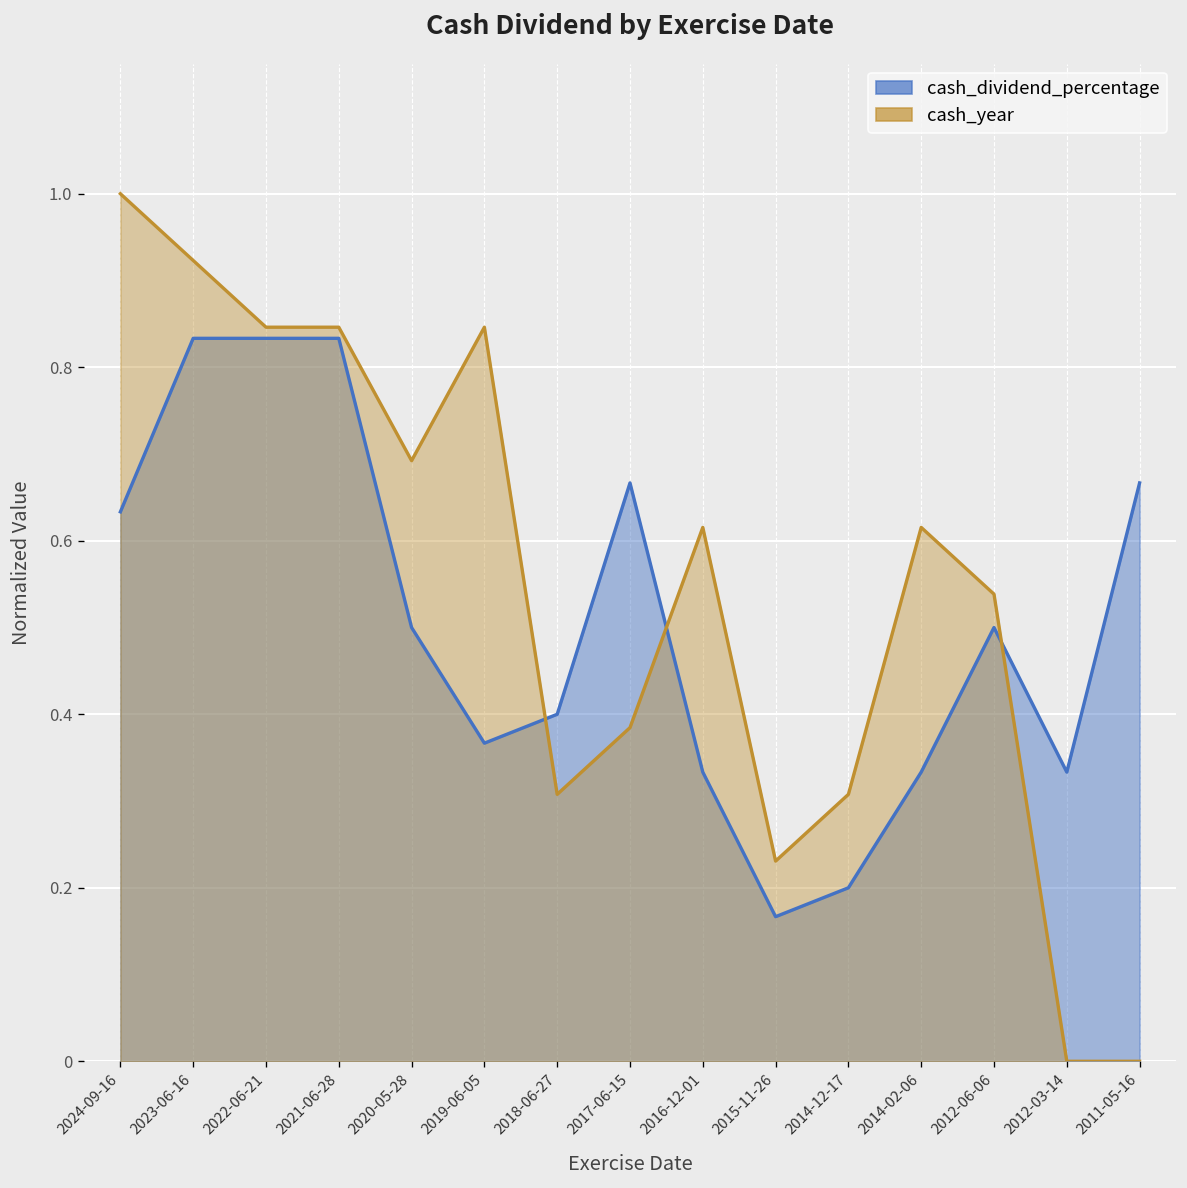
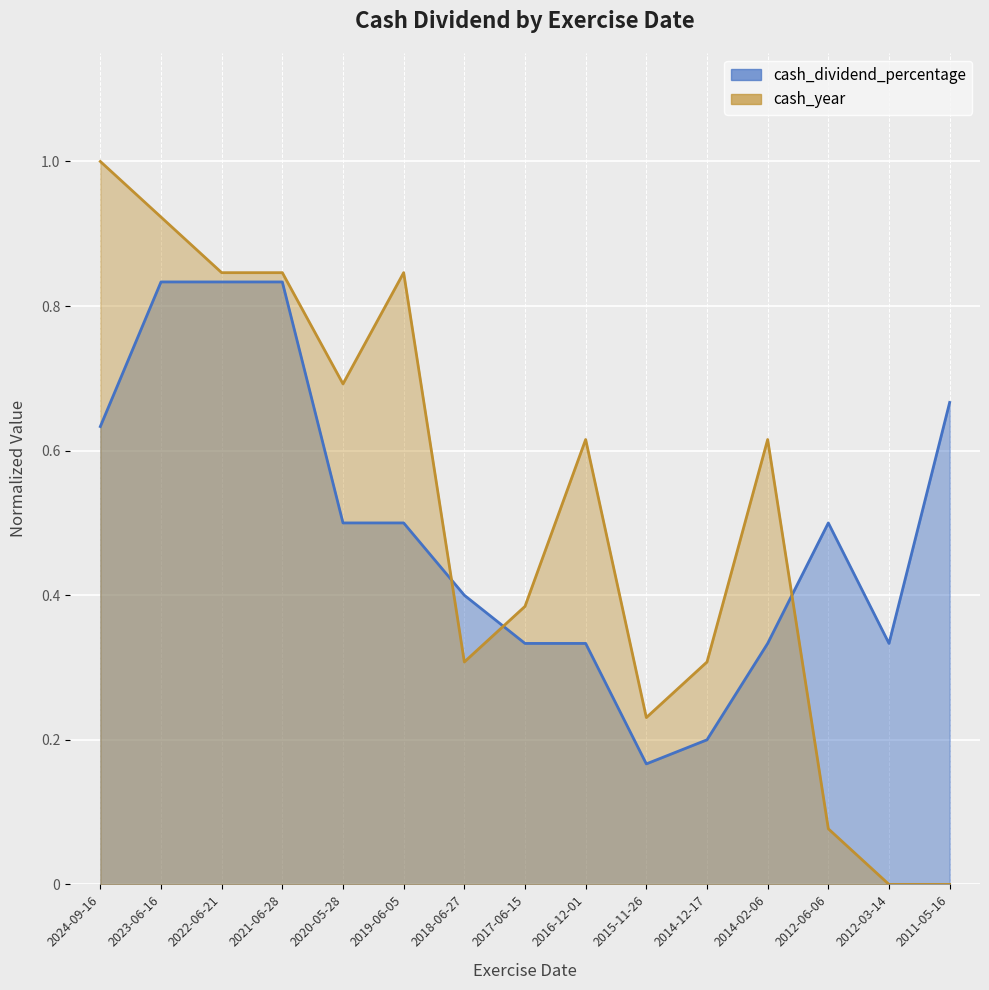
  {
    "cash_dividend_percentage": {
      "2024-09-16": 0.63,
      "2023-06-16": 0.83,
      "2022-06-21": 0.83,
      "2021-06-28": 0.83,
      "2020-05-28": 0.50,
-     "2019-06-05": 0.37,
+     "2019-06-05": 0.50,
      "2018-06-27": 0.40,
-     "2017-06-15": 0.67,
+     "2017-06-15": 0.33,
      "2016-12-01": 0.33,
      "2015-11-26": 0.17,
      "2014-12-17": 0.20,
      "2014-02-06": 0.33,
      "2012-06-06": 0.50,
      "2012-03-14": 0.33,
      "2011-05-16": 0.67
    },
    "cash_year": {
      "2024-09-16": 1.00,
      "2023-06-16": 0.92,
      "2022-06-21": 0.85,
      "2021-06-28": 0.85,
      "2020-05-28": 0.69,
      "2019-06-05": 0.85,
      "2018-06-27": 0.31,
      "2017-06-15": 0.38,
      "2016-12-01": 0.62,
      "2015-11-26": 0.23,
      "2014-12-17": 0.31,
      "2014-02-06": 0.62,
-     "2012-06-06": 0.54,
+     "2012-06-06": 0.08,
      "2012-03-14": 0.00,
      "2011-05-16": 0.00
    }
  }
